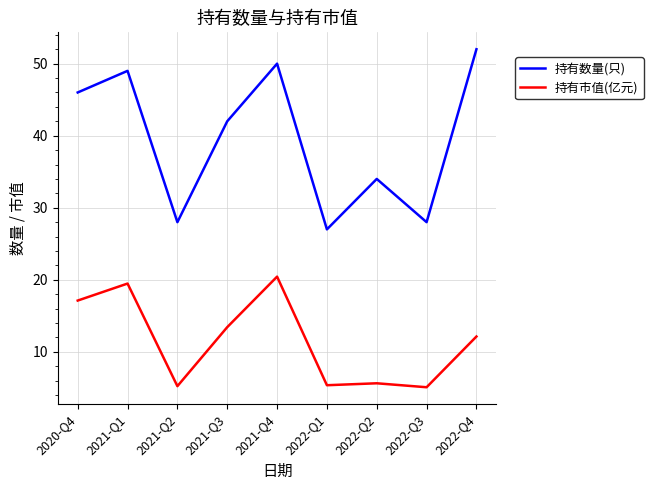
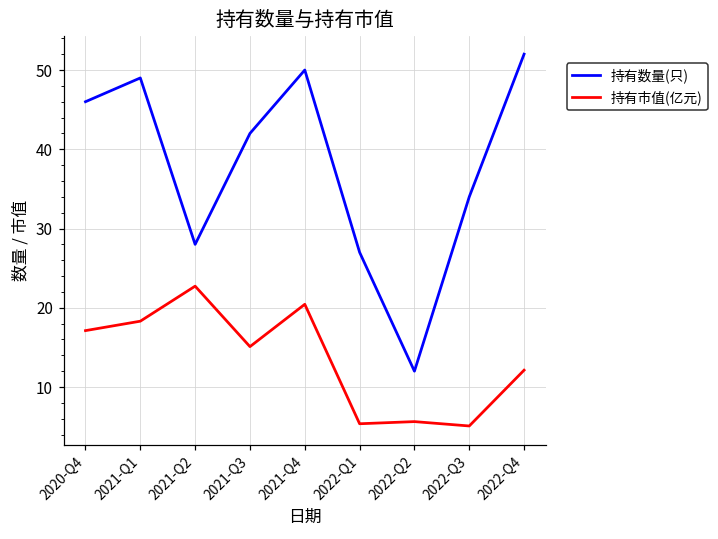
  {
    "持有数量(只)": {
      "2020-Q4": 46,
      "2021-Q1": 49,
      "2021-Q2": 28,
      "2021-Q3": 42,
      "2021-Q4": 50,
      "2022-Q1": 27,
-     "2022-Q2": 34,
-     "2022-Q3": 28,
+     "2022-Q2": 12,
+     "2022-Q3": 34,
      "2022-Q4": 52
    },
    "持有市值(亿元)": {
      "2020-Q4": 17,
-     "2021-Q1": 19,
-     "2021-Q2": 5,
-     "2021-Q3": 13,
+     "2021-Q1": 18,
+     "2021-Q2": 23,
+     "2021-Q3": 15,
      "2021-Q4": 20,
      "2022-Q1": 5,
      "2022-Q2": 6,
      "2022-Q3": 5,
      "2022-Q4": 12
    }
  }
